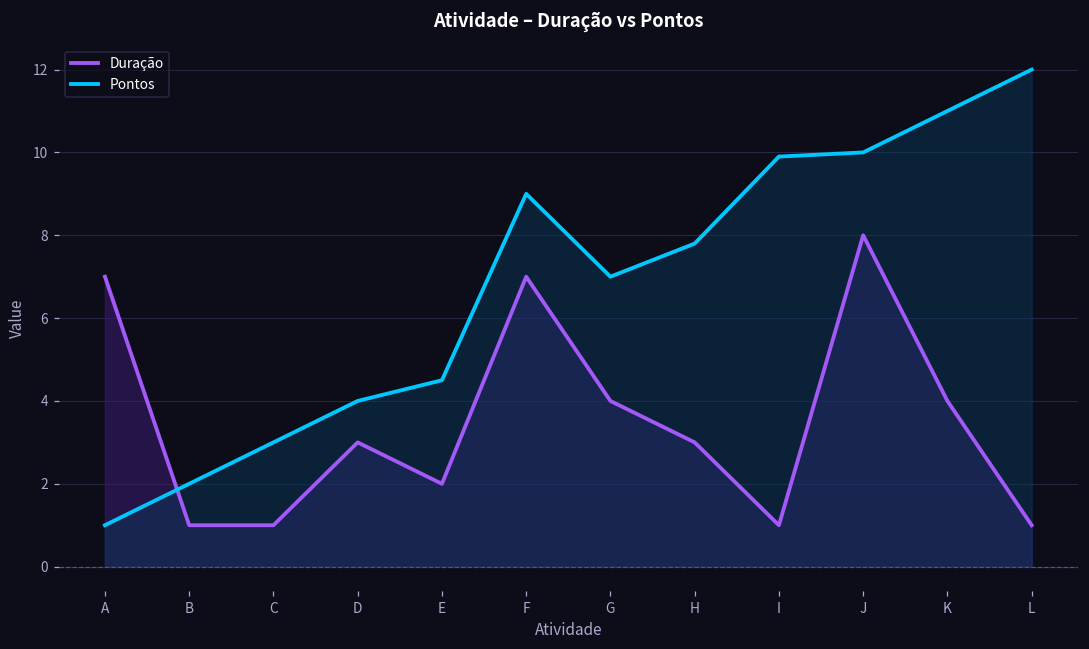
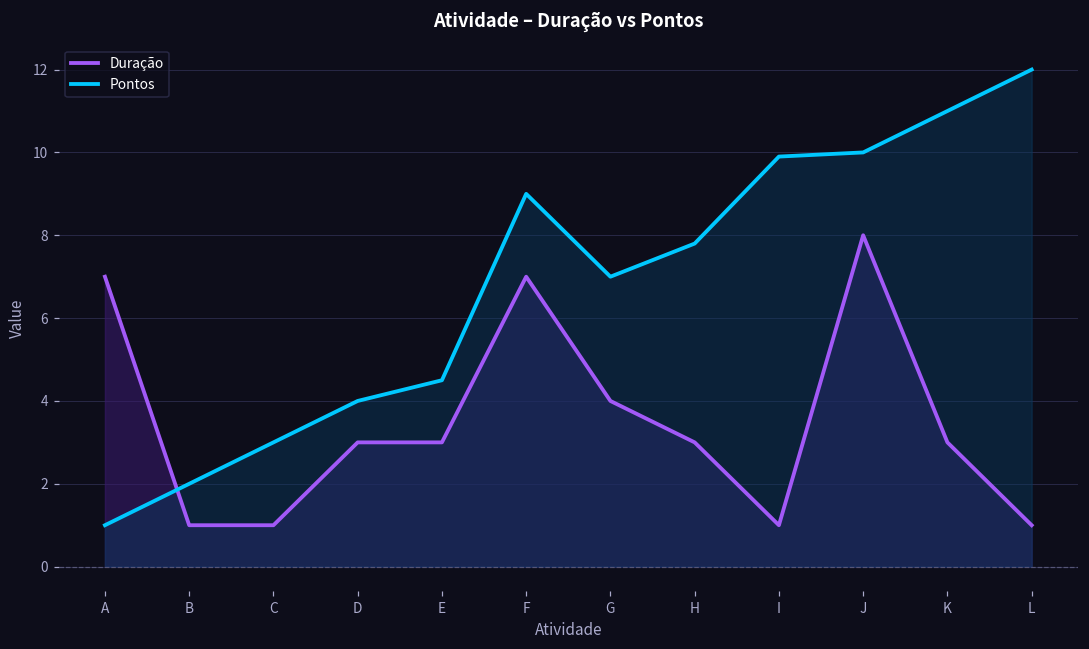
  {
    "Duração": {
      "A": 7,
      "B": 1,
      "C": 1,
      "D": 3,
-     "E": 2,
+     "E": 3,
      "F": 7,
      "G": 4,
      "H": 3,
      "I": 1,
      "J": 8,
-     "K": 4,
+     "K": 3,
      "L": 1
    },
    "Pontos": {
      "A": 1,
      "B": 2,
      "C": 3,
      "D": 4,
      "E": 4.5,
      "F": 9,
      "G": 7,
      "H": 7.8,
      "I": 9.9,
      "J": 10,
      "K": 11,
      "L": 12
    }
  }
